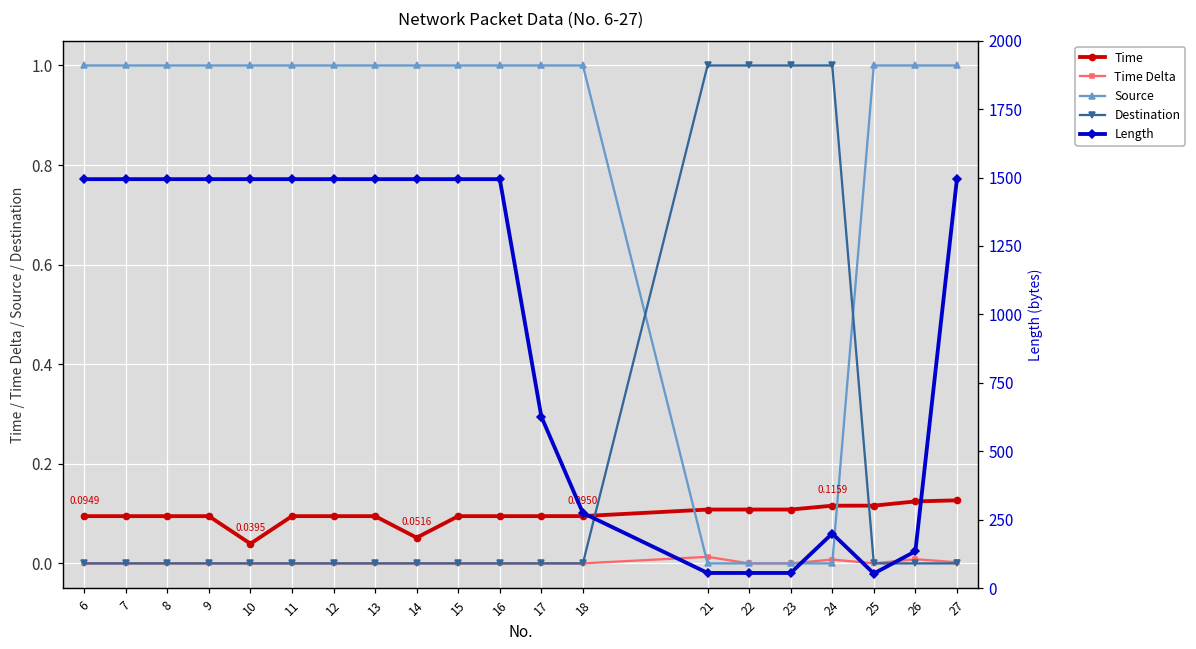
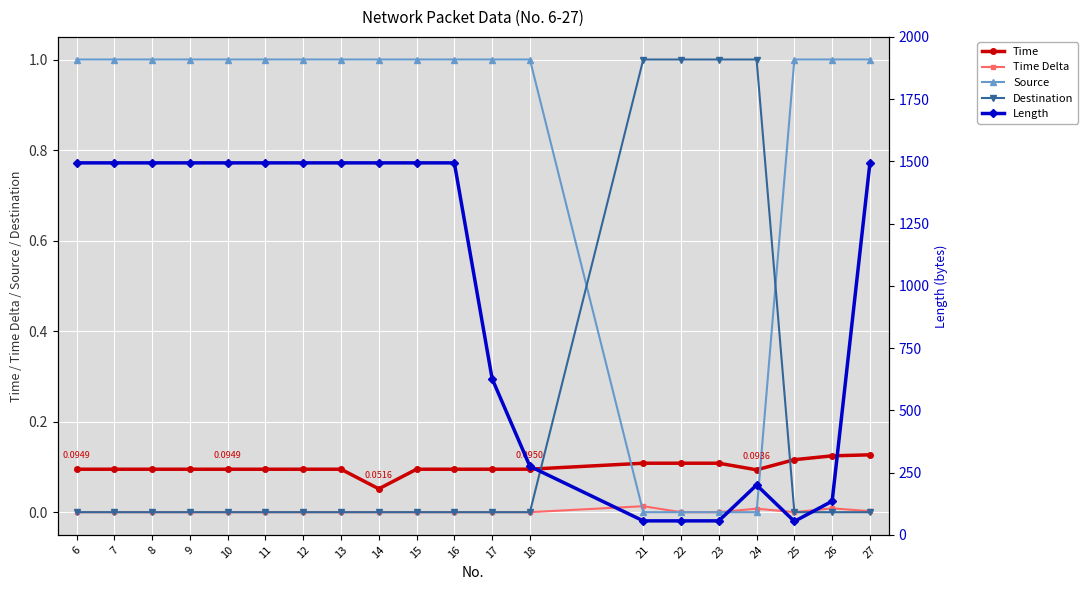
  {
    "Time": {
      "6": 0.0949,
-     "10": 0.0395,
+     "10": 0.0949,
      "14": 0.0516,
      "18": 0.0950,
-     "24": 0.1159
+     "24": 0.0936
    }
  }
